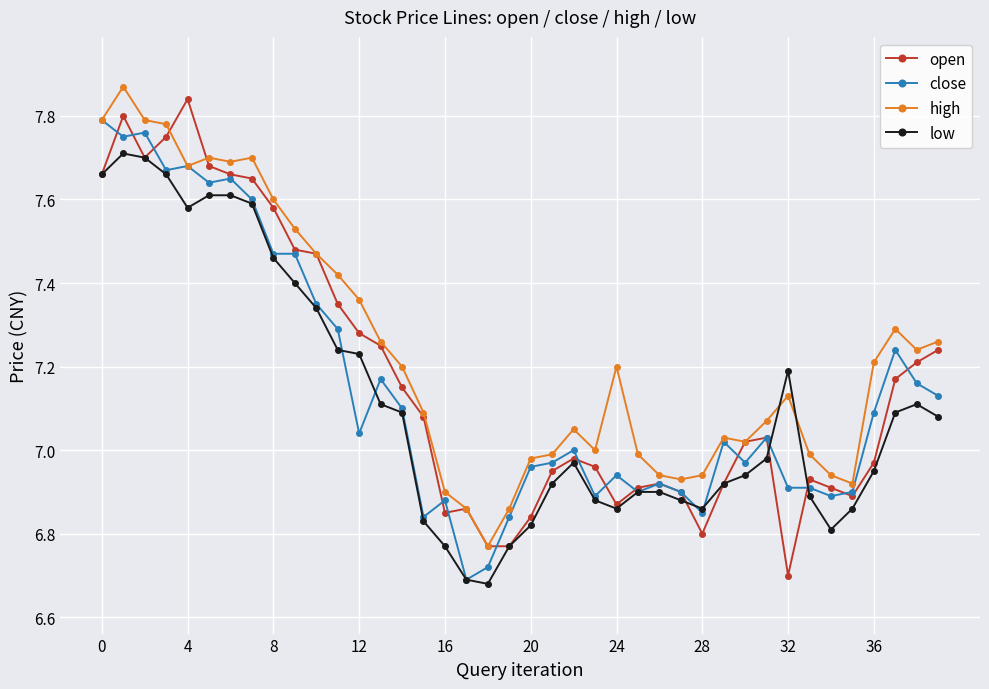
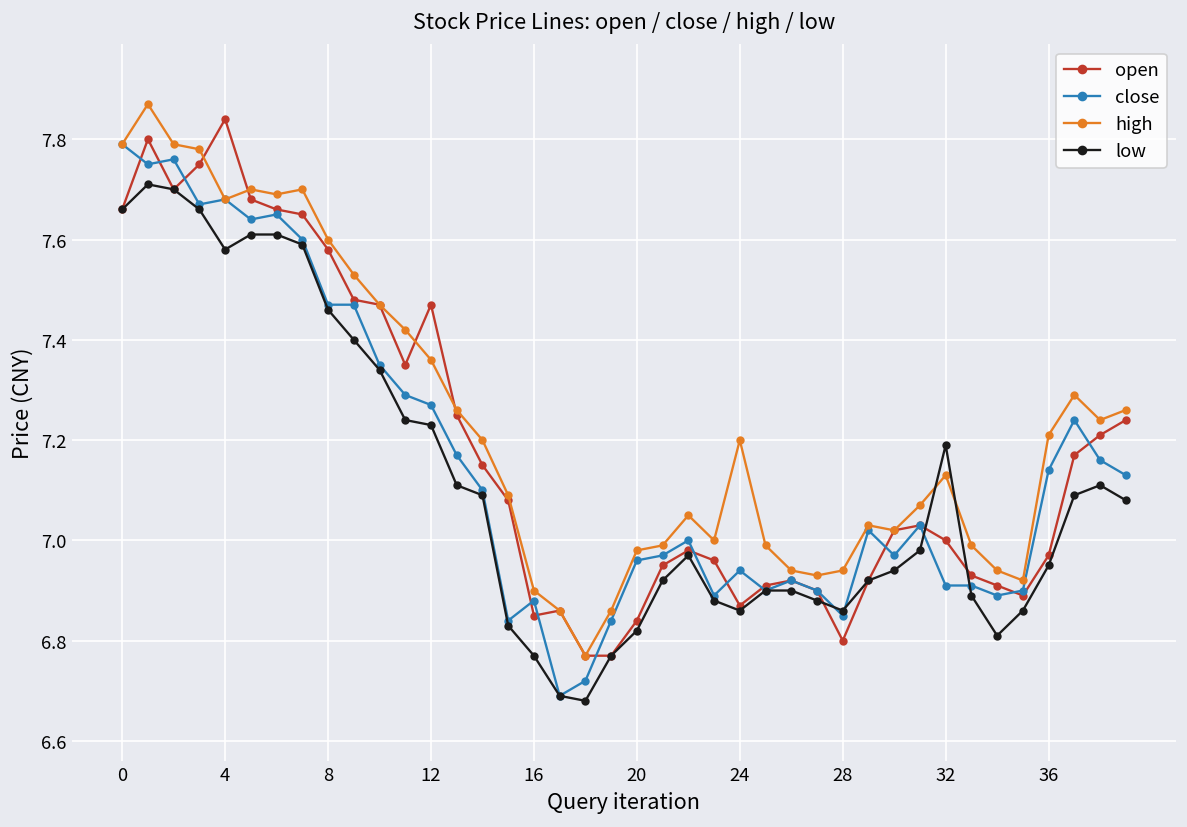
  {
    "open": {
      "4": 7.84,
      "8": 7.58,
-     "12": 7.28,
+     "12": 7.47,
      "16": 6.85,
      "20": 6.84,
      "24": 6.87,
      "28": 6.80,
-     "32": 6.7,
+     "32": 7.0,
      "36": 6.97
    },
    "close": {
      "8": 7.47,
-     "12": 7.04,
+     "12": 7.27,
      "16": 6.88,
      "20": 6.96,
      "24": 6.94,
      "28": 6.85,
      "32": 6.91,
-     "36": 7.09
+     "36": 7.14
    },
    "high": {
      "8": 7.60,
      "12": 7.36,
      "16": 6.90,
      "20": 6.98,
      "24": 7.20,
      "28": 6.94,
      "32": 7.13,
      "36": 7.21
    },
    "low": {
      "4": 7.58,
      "8": 7.46,
      "12": 7.23,
      "16": 6.77,
      "20": 6.82,
      "24": 6.86,
      "28": 6.86,
      "32": 7.19,
      "36": 6.95
    }
  }
